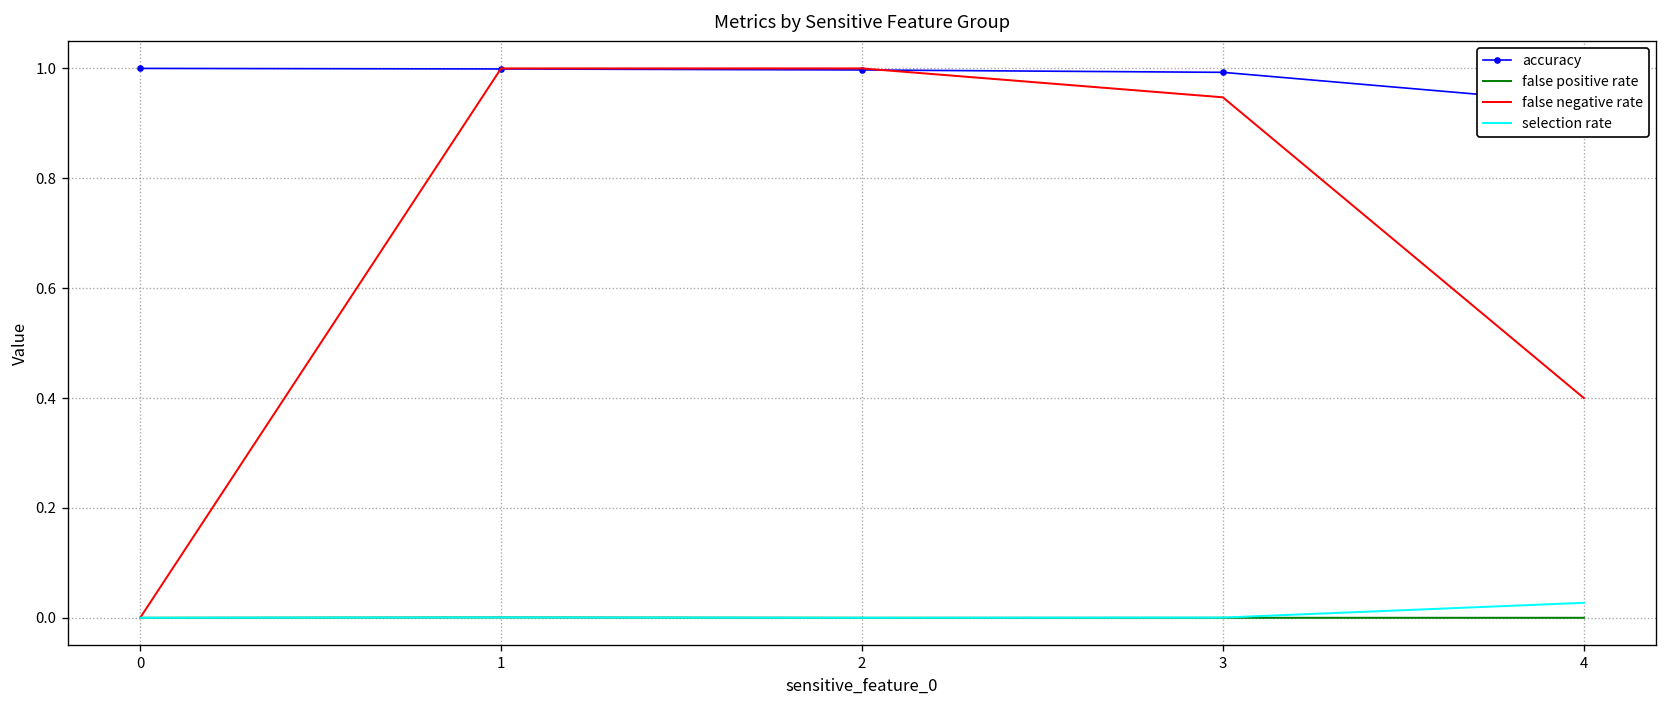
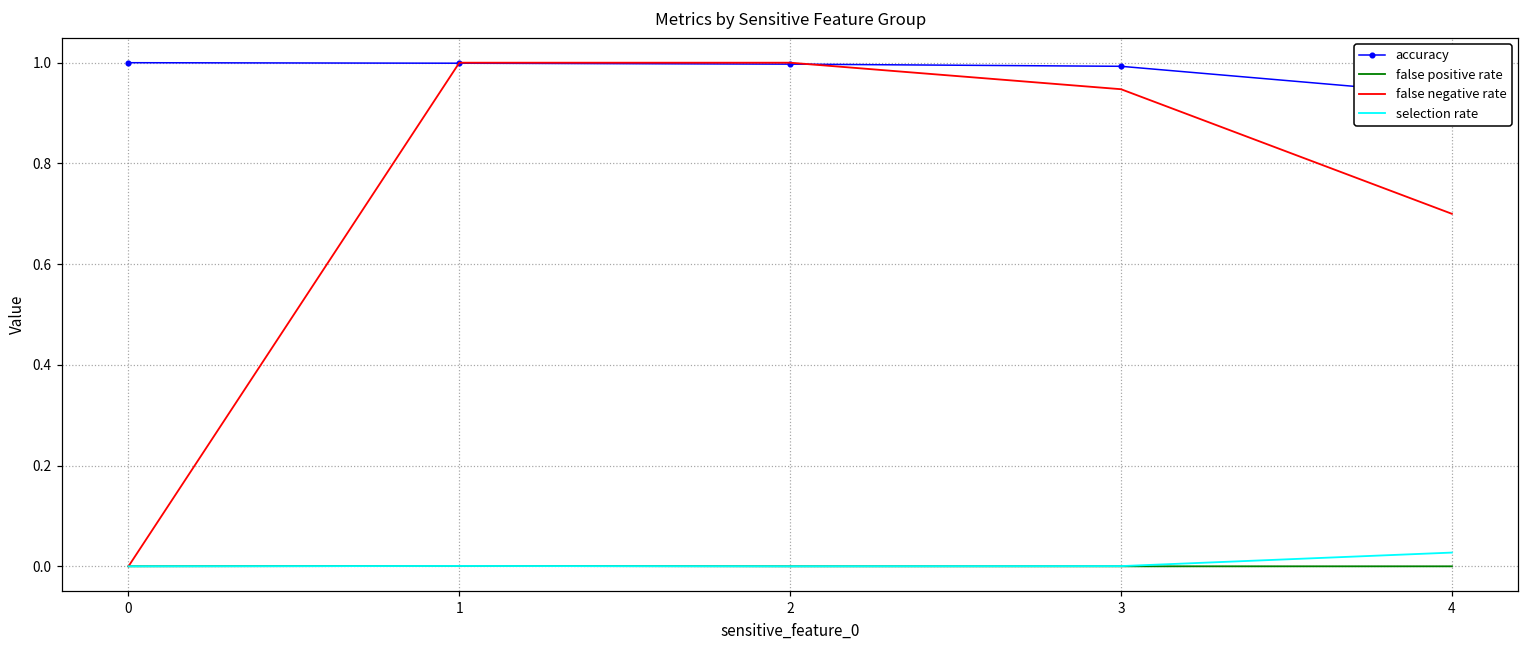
  {
    "accuracy": {
      "0": 1.0,
      "3": 0.99
    },
    "false positive rate": {
      "4": 0.0
    },
    "false negative rate": {
      "3": 0.95,
-     "4": 0.4
+     "4": 0.7
    },
    "selection rate": {
      "4": 0.03
    }
  }
